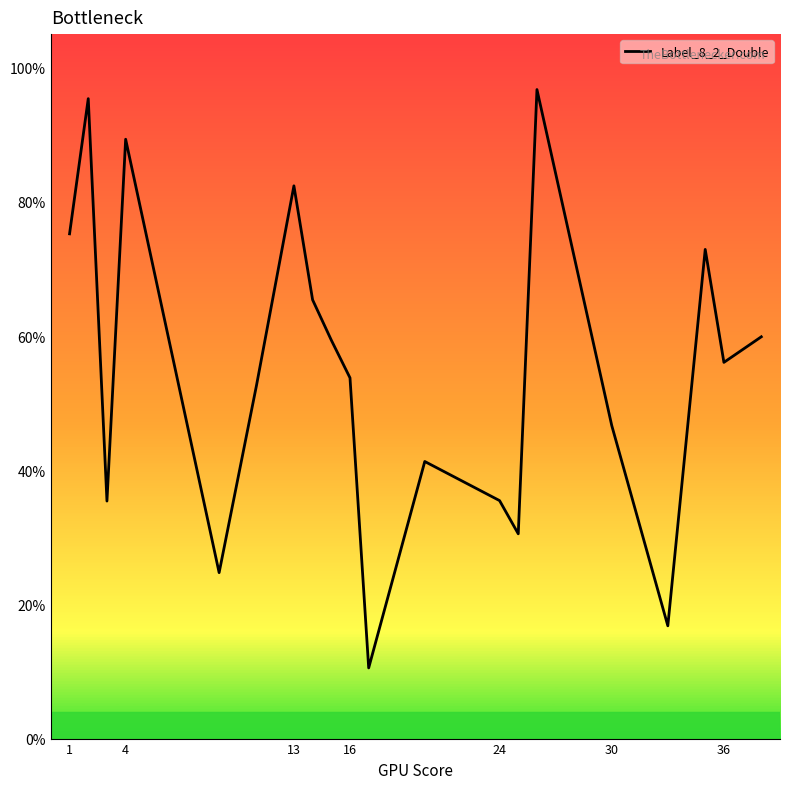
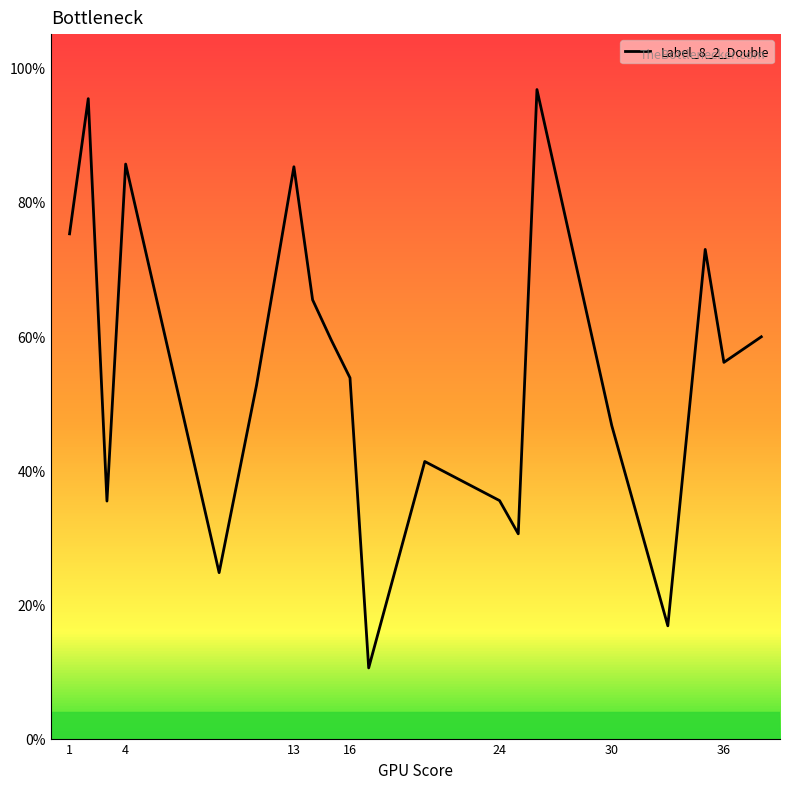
  {
    "1": "75%",
-   "4": "89%",
-   "13": "82%",
+   "4": "86%",
+   "13": "85%",
    "16": "54%",
    "24": "35%",
    "30": "47%",
    "36": "56%"
  }
